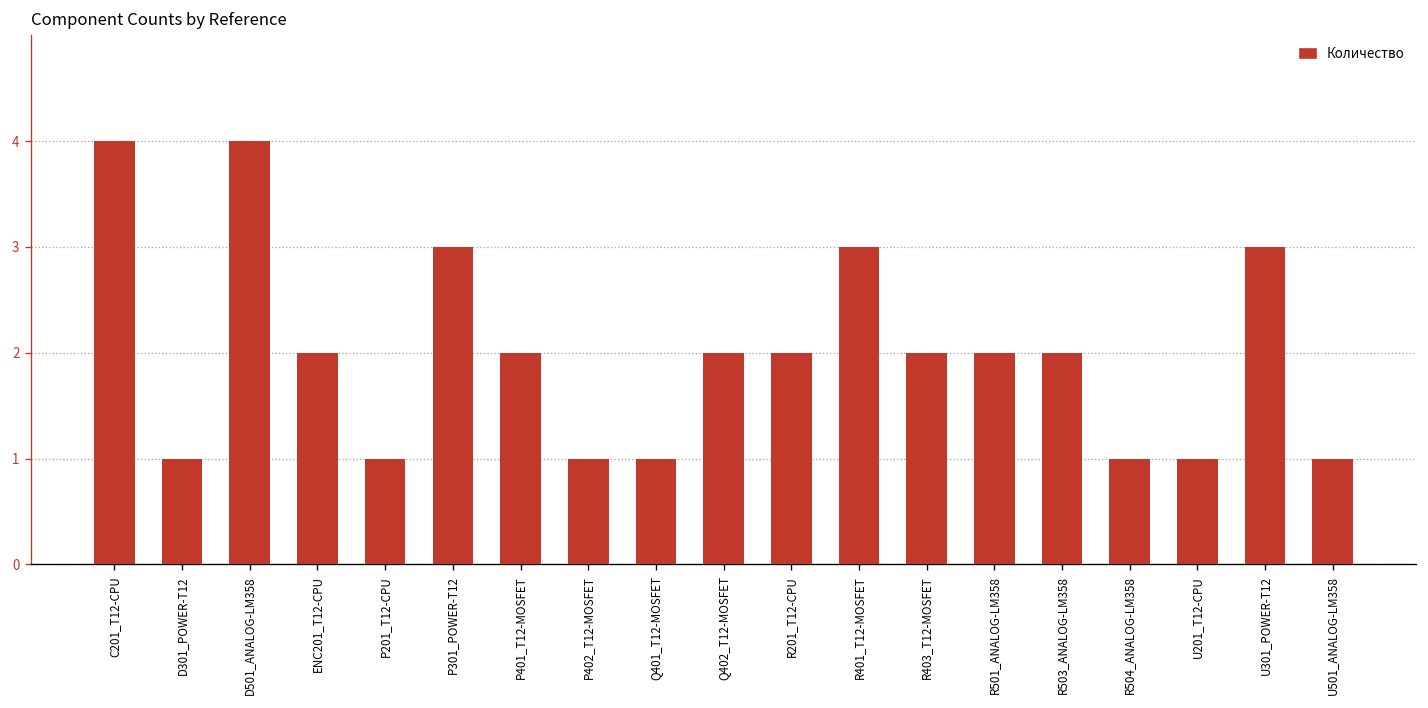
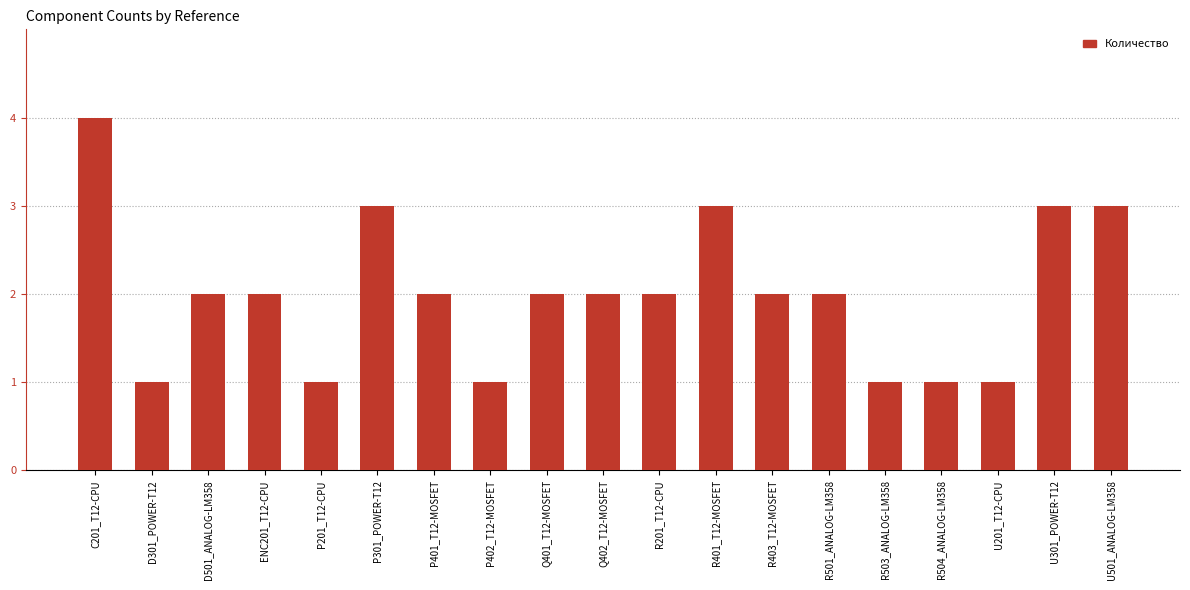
  {
    "C201_T12-CPU": 4,
    "D301_POWER-T12": 1,
-   "D501_ANALOG-LM358": 4,
+   "D501_ANALOG-LM358": 2,
    "ENC201_T12-CPU": 2,
    "P201_T12-CPU": 1,
    "P301_POWER-T12": 3,
    "P401_T12-MOSFET": 2,
    "P402_T12-MOSFET": 1,
-   "Q401_T12-MOSFET": 1,
+   "Q401_T12-MOSFET": 2,
    "Q402_T12-MOSFET": 2,
    "R201_T12-CPU": 2,
    "R401_T12-MOSFET": 3,
    "R403_T12-MOSFET": 2,
    "R501_ANALOG-LM358": 2,
-   "R503_ANALOG-LM358": 2,
+   "R503_ANALOG-LM358": 1,
    "R504_ANALOG-LM358": 1,
    "U201_T12-CPU": 1,
    "U301_POWER-T12": 3,
-   "U501_ANALOG-LM358": 1
+   "U501_ANALOG-LM358": 3
  }
